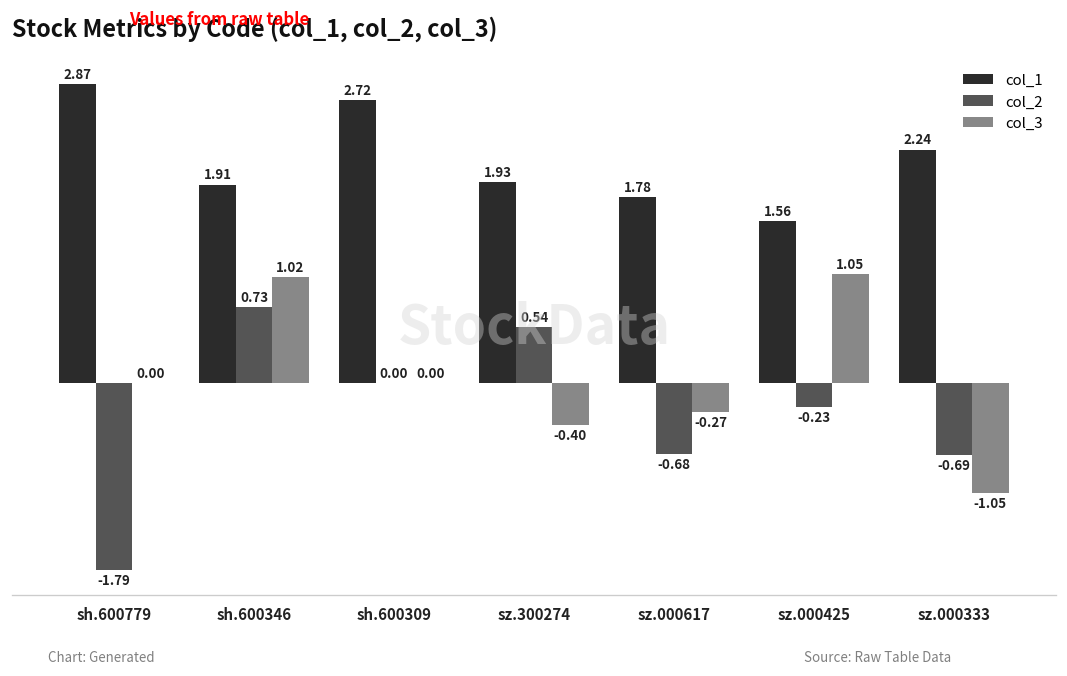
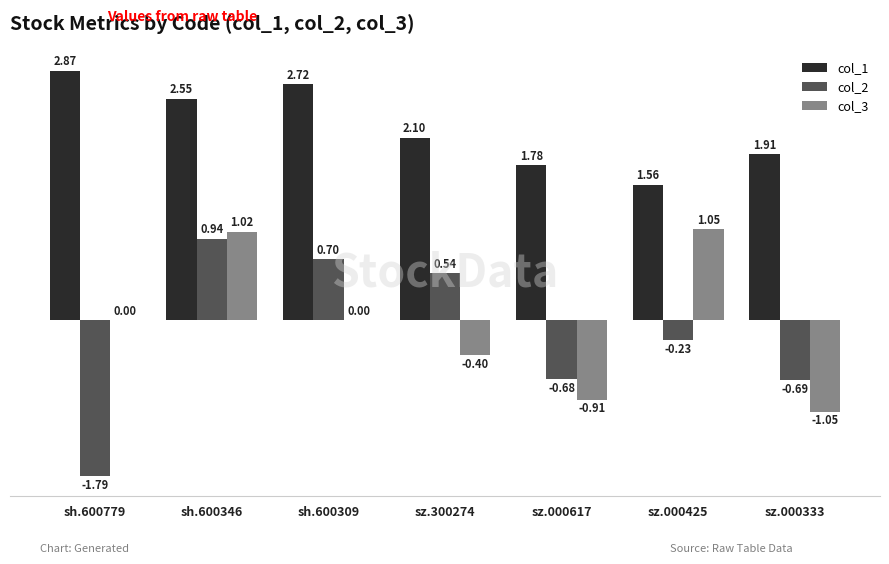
  {
    "col_1": {
      "sh.600779": 2.87,
-     "sh.600346": 1.91,
+     "sh.600346": 2.55,
      "sh.600309": 2.72,
-     "sz.300274": 1.93,
+     "sz.300274": 2.10,
      "sz.000617": 1.78,
      "sz.000425": 1.56,
-     "sz.000333": 2.24
+     "sz.000333": 1.91
    },
    "col_2": {
      "sh.600779": -1.79,
-     "sh.600346": 0.73,
-     "sh.600309": 0.00,
+     "sh.600346": 0.94,
+     "sh.600309": 0.70,
      "sz.300274": 0.54,
      "sz.000617": -0.68,
      "sz.000425": -0.23,
      "sz.000333": -0.69
    },
    "col_3": {
      "sh.600779": 0.00,
      "sh.600346": 1.02,
      "sh.600309": 0.00,
      "sz.300274": -0.40,
-     "sz.000617": -0.27,
+     "sz.000617": -0.91,
      "sz.000425": 1.05,
      "sz.000333": -1.05
    }
  }
